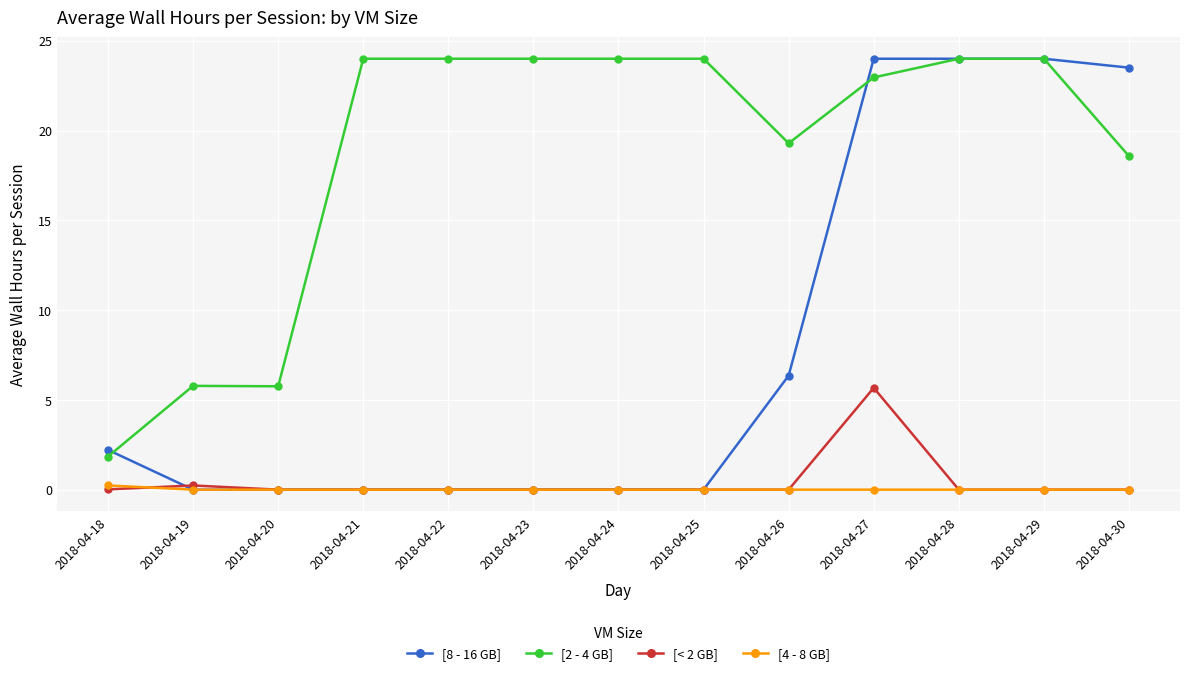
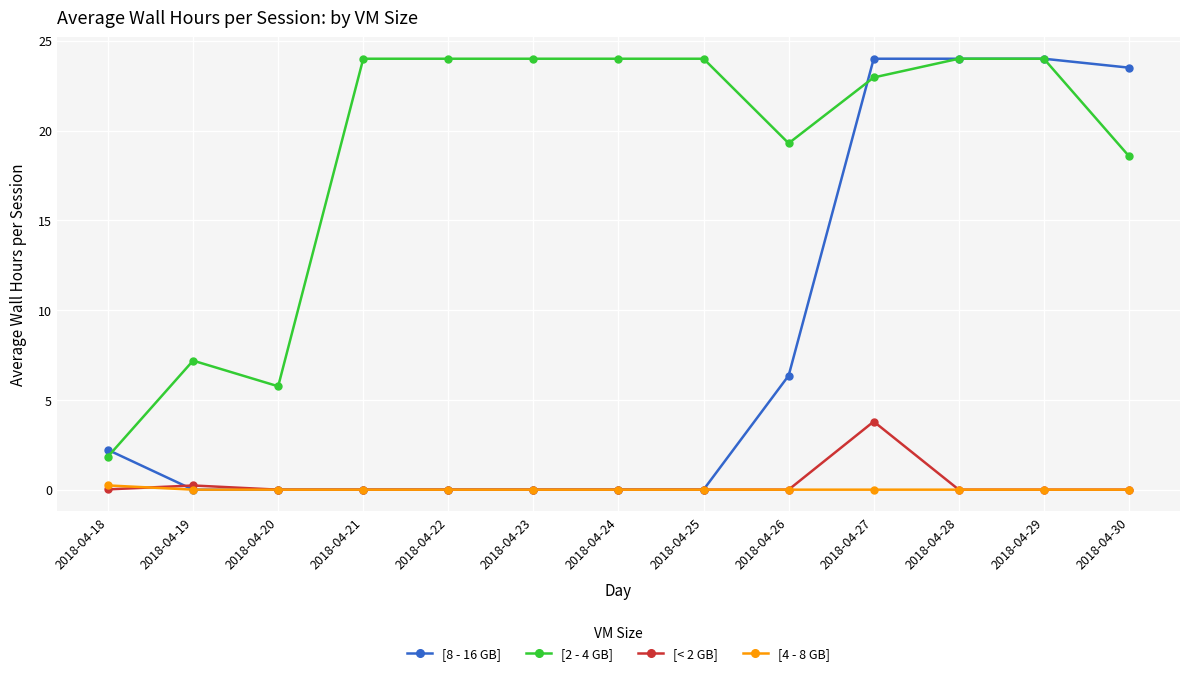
  {
    "[8 - 16 GB]": {
      "2018-04-18": 2.2,
      "2018-04-26": 6.4,
      "2018-04-27": 24.0,
      "2018-04-30": 23.5
    },
    "[2 - 4 GB]": {
      "2018-04-18": 1.8,
-     "2018-04-19": 5.8,
+     "2018-04-19": 7.2,
      "2018-04-20": 5.8,
      "2018-04-21": 24.0,
      "2018-04-22": 24.0,
      "2018-04-23": 24.0,
      "2018-04-24": 24.0,
      "2018-04-25": 24.0,
      "2018-04-26": 19.3,
      "2018-04-27": 23.0,
      "2018-04-30": 18.6
    },
    "[< 2 GB]": {
      "2018-04-18": 0.0,
      "2018-04-19": 0.2,
-     "2018-04-27": 5.7
+     "2018-04-27": 3.8
    },
    "[4 - 8 GB]": {
      "2018-04-18": 0.2,
      "2018-04-27": 0.0
    }
  }
